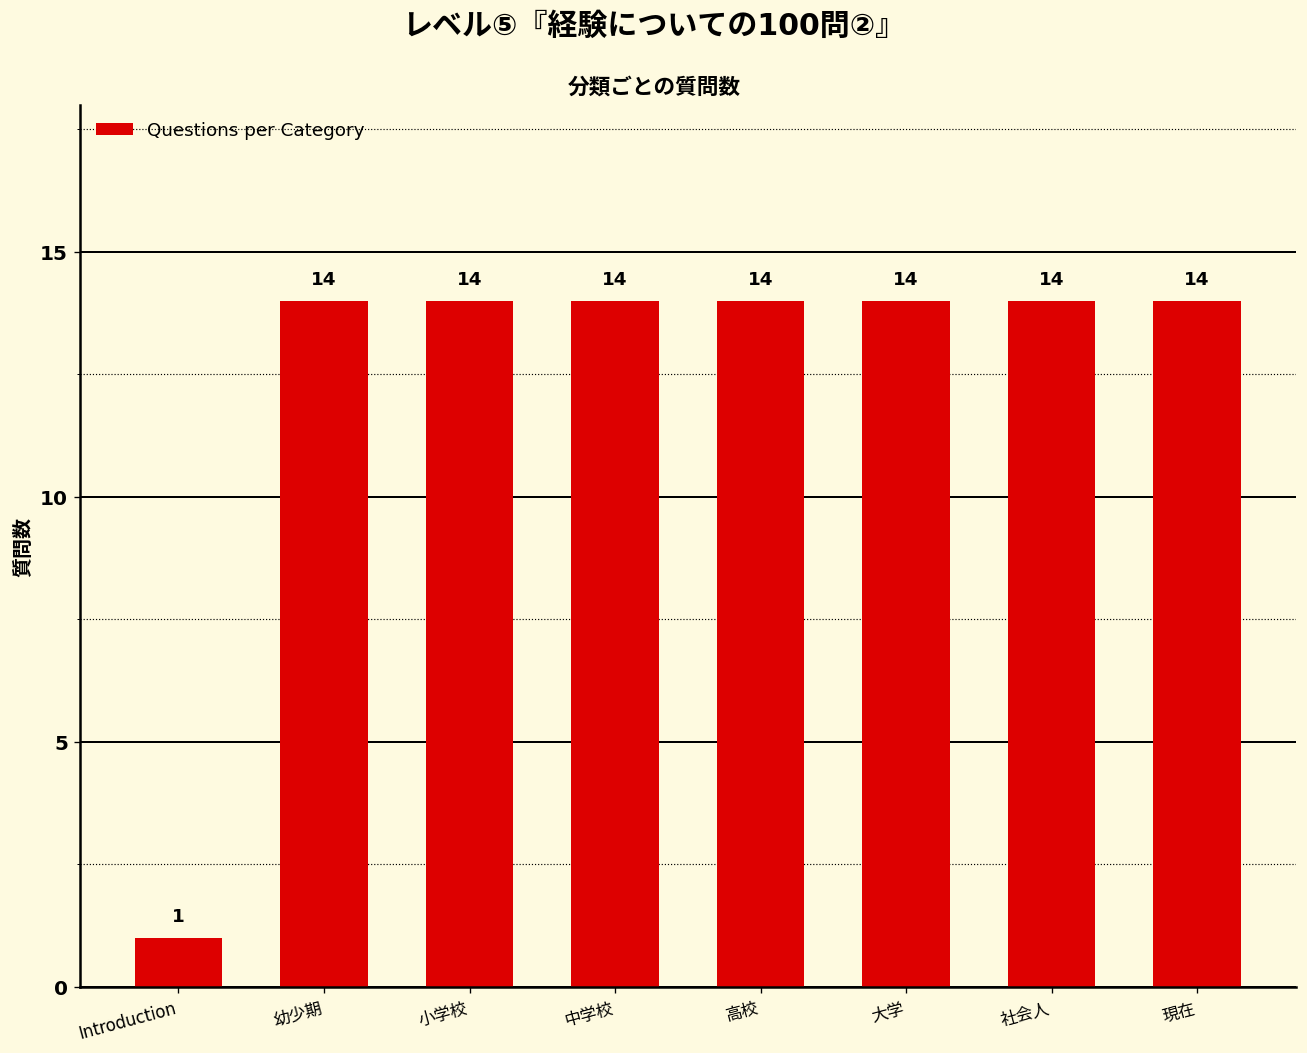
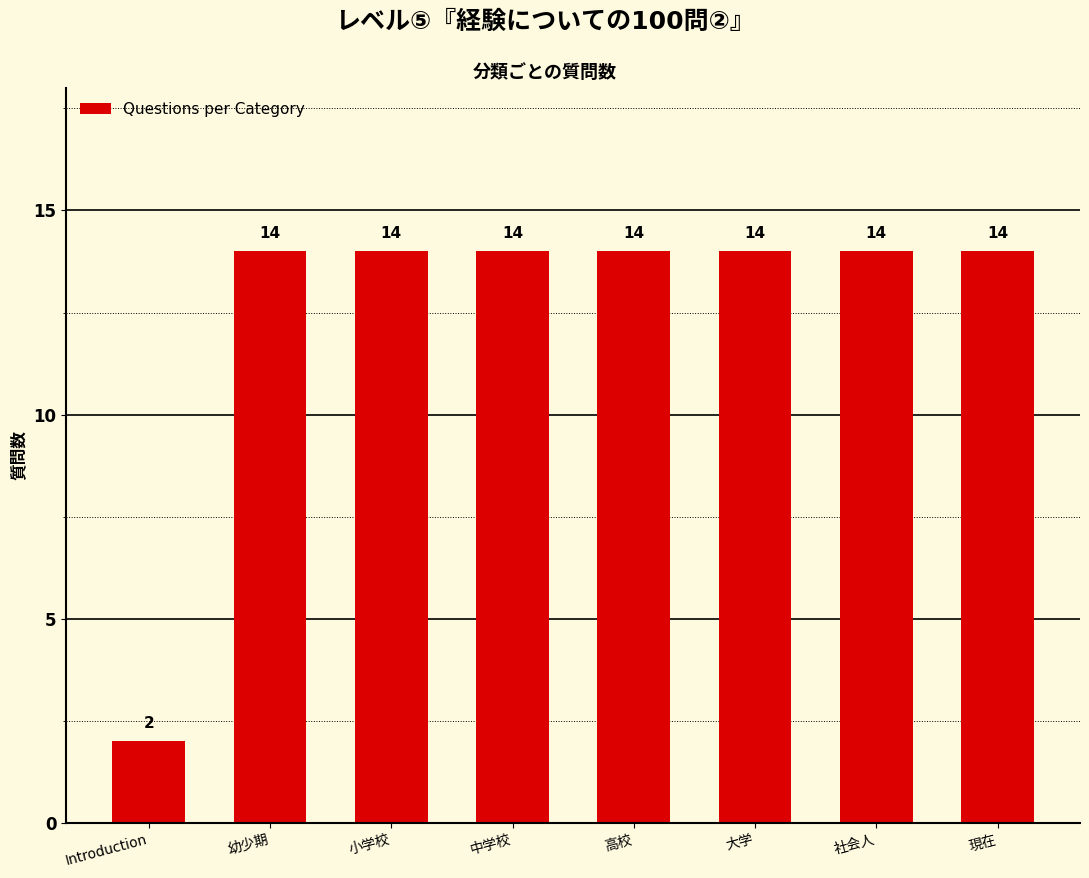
  {
-   "Introduction": 1,
+   "Introduction": 2,
    "幼少期": 14,
    "小学校": 14,
    "中学校": 14,
    "高校": 14,
    "大学": 14,
    "社会人": 14,
    "現在": 14
  }
